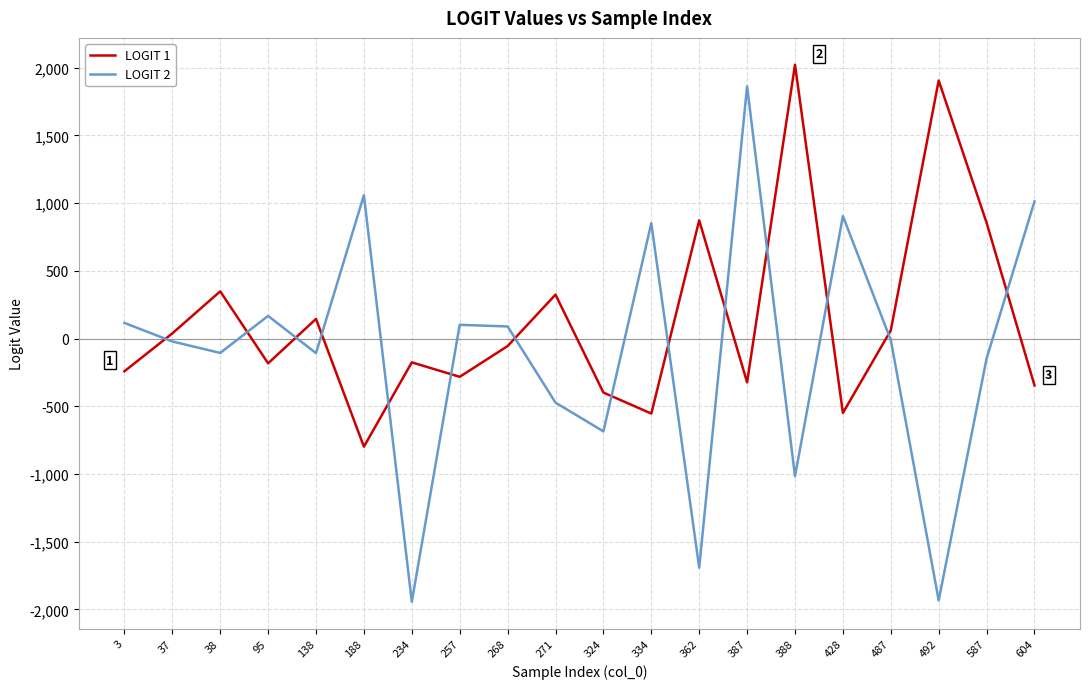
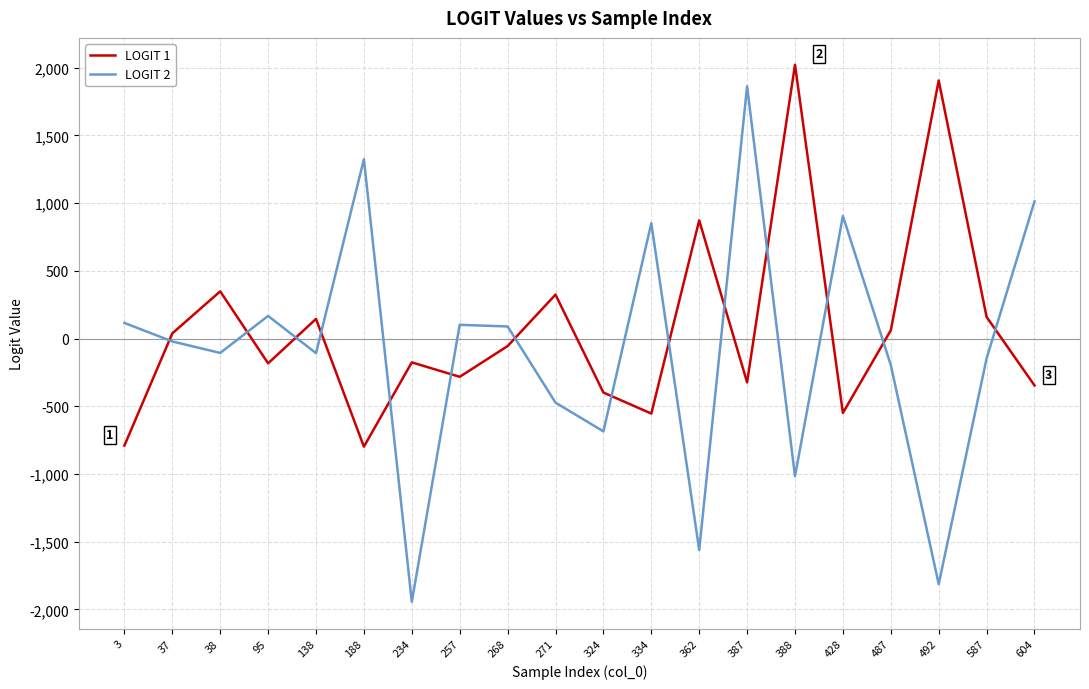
  {
    "LOGIT 1": {
-     "3": "-240",
+     "3": "-790",
      "37": "40",
      "38": "350",
      "95": "-180",
      "138": "140",
      "188": "-800",
      "234": "-180",
      "257": "-280",
      "268": "-60",
      "271": "320",
      "324": "-400",
      "334": "-550",
      "362": "870",
      "387": "-320",
      "428": "-550",
      "487": "60",
      "492": "1,900",
-     "587": "850"
+     "587": "160"
    },
    "LOGIT 2": {
      "3": "120",
      "37": "-20",
      "38": "-110",
      "95": "170",
      "138": "-110",
-     "188": "1,060",
+     "188": "1,320",
      "234": "-1,940",
      "257": "100",
      "268": "90",
      "271": "-470",
      "324": "-690",
      "334": "850",
-     "362": "-1,690",
+     "362": "-1,560",
      "387": "1,860",
      "388": "-1,020",
      "428": "900",
-     "487": "-10",
-     "492": "-1,930",
+     "487": "-200",
+     "492": "-1,810",
      "587": "-150",
      "604": "1,010"
    }
  }
